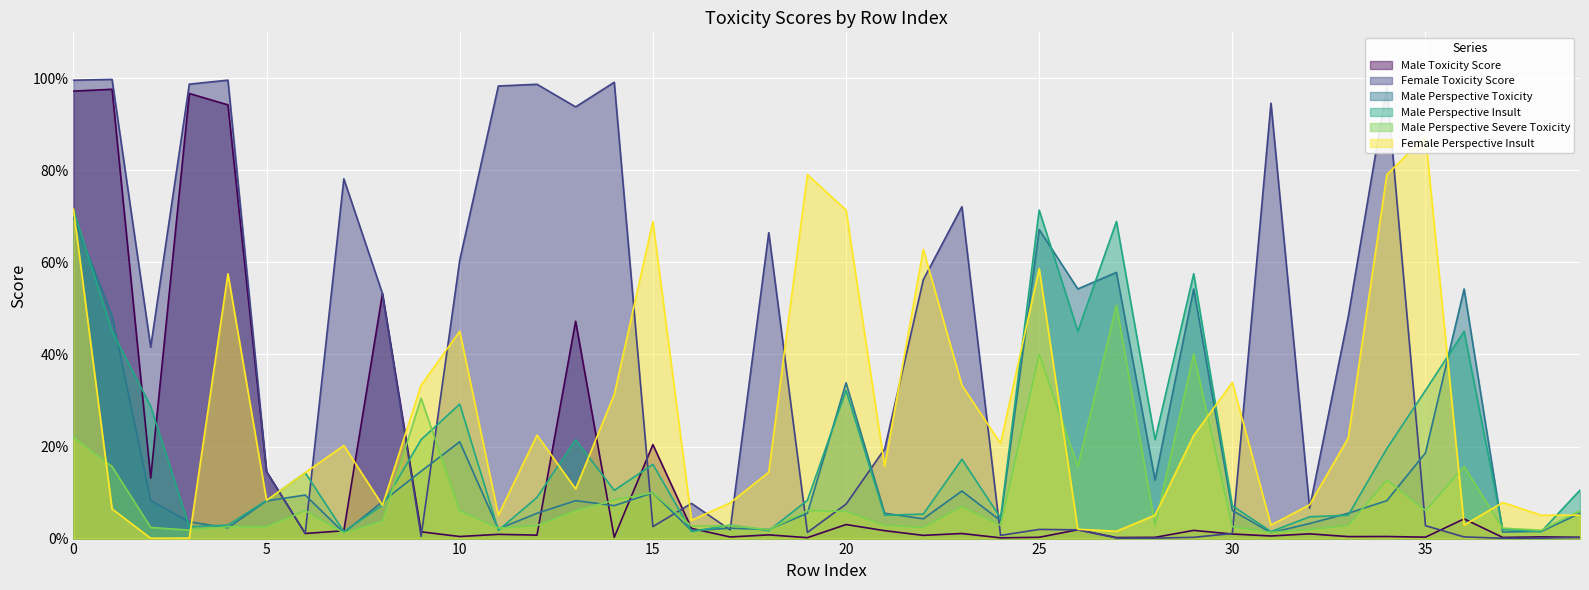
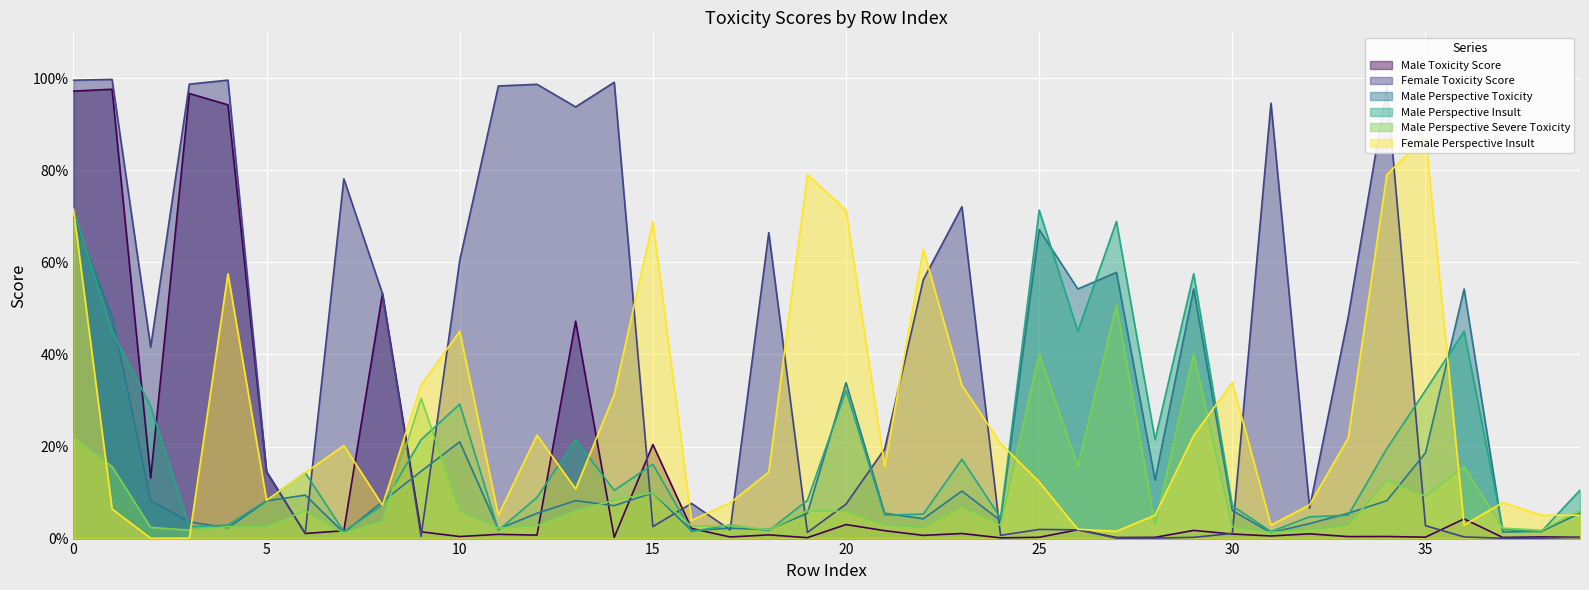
  {
    "Male Perspective Severe Toxicity": {
      "0": "22%",
      "5": "3%",
      "10": "6%",
      "20": "6%",
      "25": "40%",
      "30": "3%",
-     "35": "6%"
+     "35": "9%"
    },
    "Female Perspective Insult": {
      "10": "45%",
      "15": "69%",
      "20": "71%",
-     "25": "59%",
+     "25": "12%",
      "30": "34%"
    }
  }
